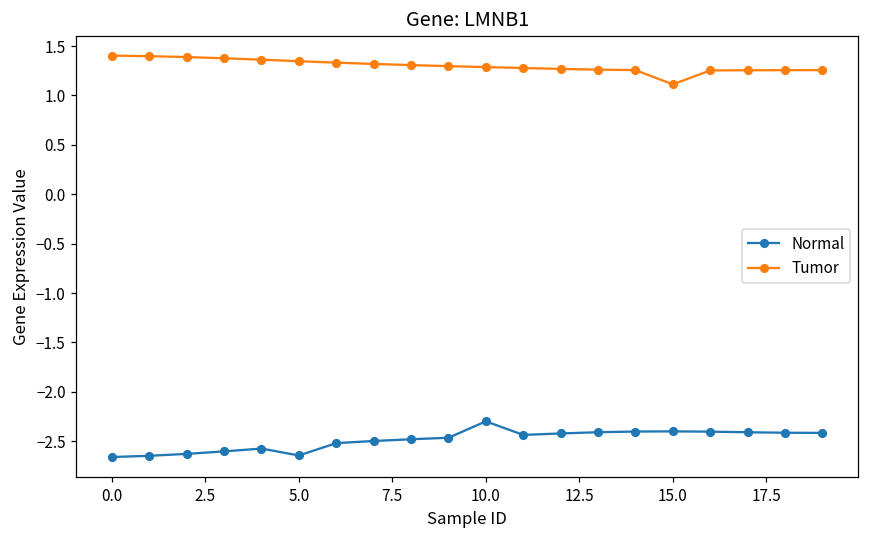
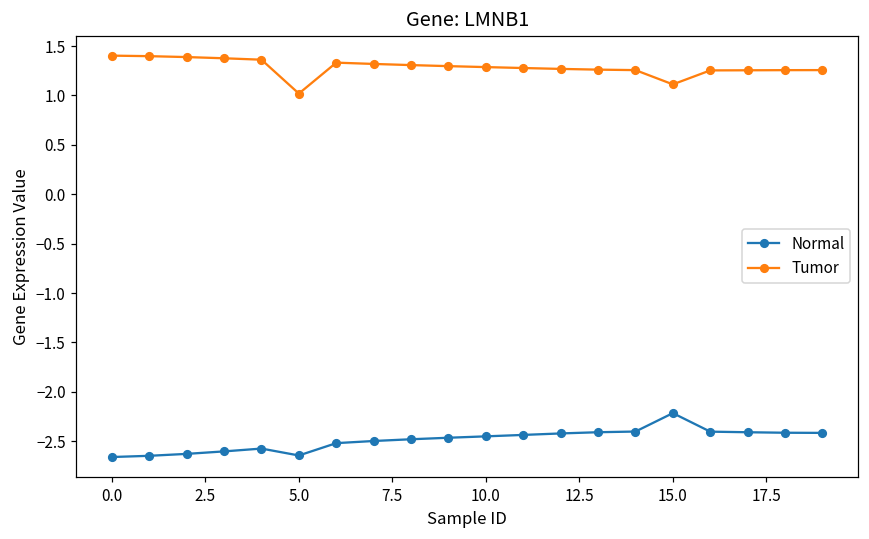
  {
    "Normal": {
      "0.0": -2.7,
      "5.0": -2.6,
-     "10.0": -2.3,
-     "15.0": -2.4
+     "10.0": -2.5,
+     "15.0": -2.2
    },
    "Tumor": {
      "0.0": 1.4,
-     "5.0": 1.3,
+     "5.0": 1.0,
      "10.0": 1.3,
      "15.0": 1.1
    }
  }
